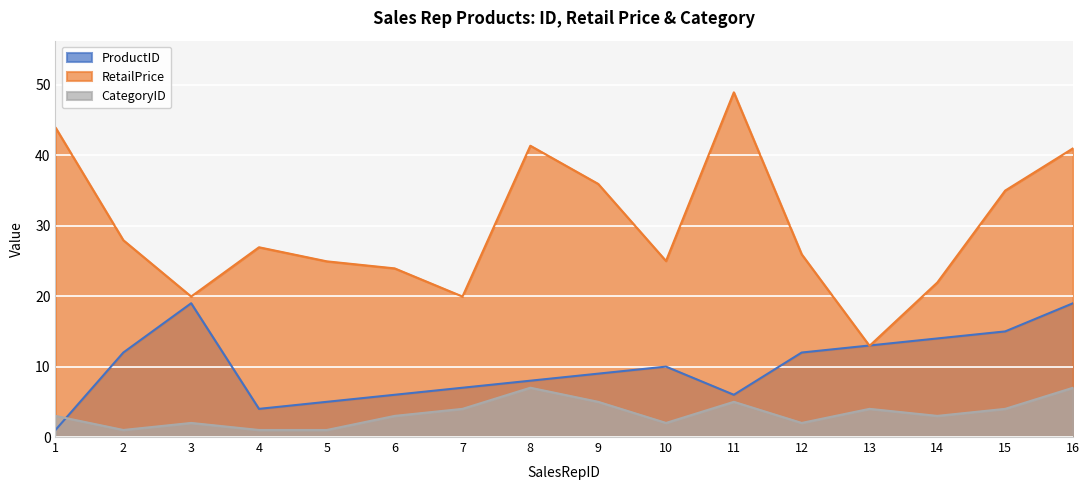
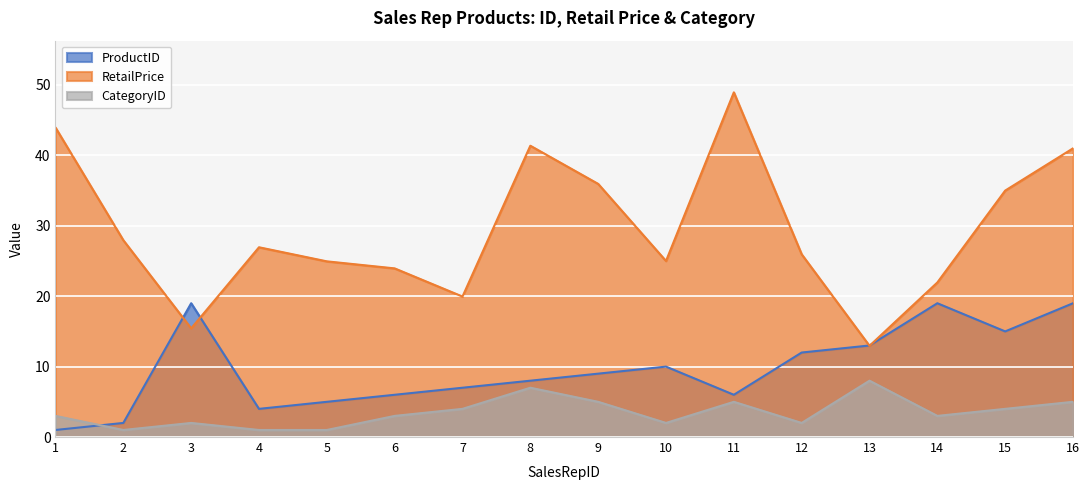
  {
    "ProductID": {
      "1": 1,
-     "2": 12,
+     "2": 2,
      "3": 19,
      "4": 4,
      "5": 5,
      "6": 6,
      "7": 7,
      "8": 8,
      "9": 9,
      "10": 10,
      "11": 6,
      "12": 12,
-     "14": 14,
+     "14": 19,
      "15": 15,
      "16": 19
    },
    "RetailPrice": {
      "1": 44,
      "2": 28,
-     "3": 20,
+     "3": 15,
      "4": 27,
      "5": 25,
      "6": 24,
      "7": 20,
      "8": 41,
      "9": 36,
      "10": 25,
      "11": 49,
      "12": 26,
      "14": 22,
      "15": 35,
      "16": 41
    },
    "CategoryID": {
      "1": 3,
      "2": 1,
      "3": 2,
      "4": 1,
      "5": 1,
      "6": 3,
      "7": 4,
      "8": 7,
      "9": 5,
      "10": 2,
      "11": 5,
      "12": 2,
-     "13": 4,
+     "13": 8,
      "14": 3,
      "15": 4,
-     "16": 7
+     "16": 5
    }
  }
